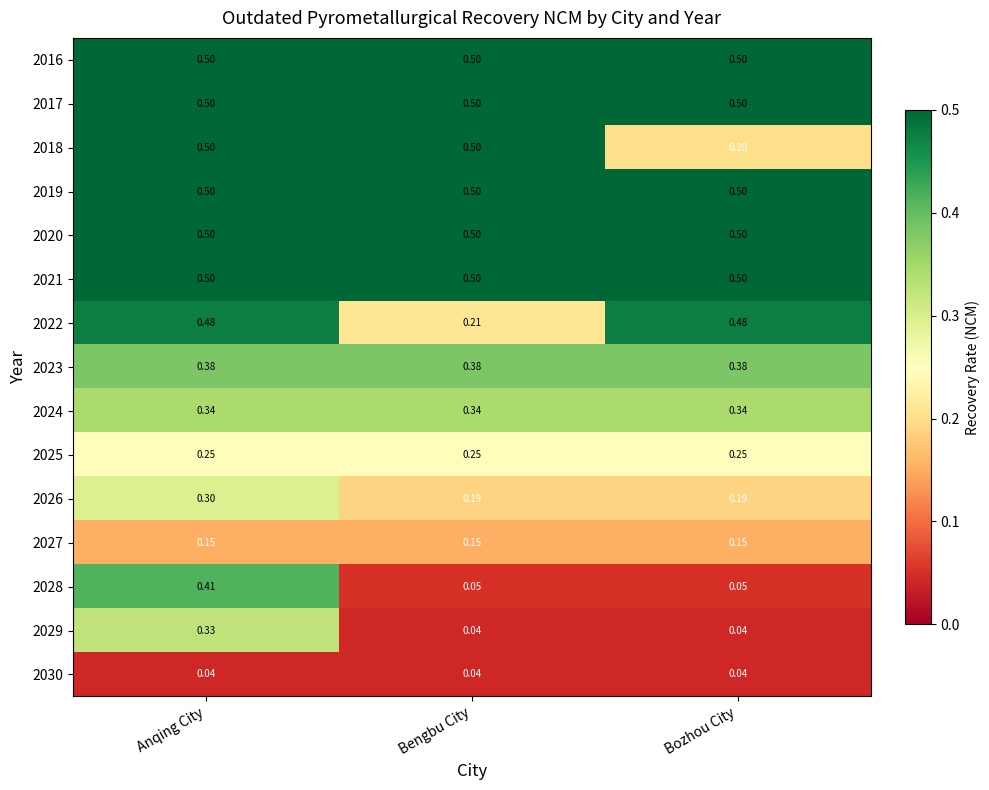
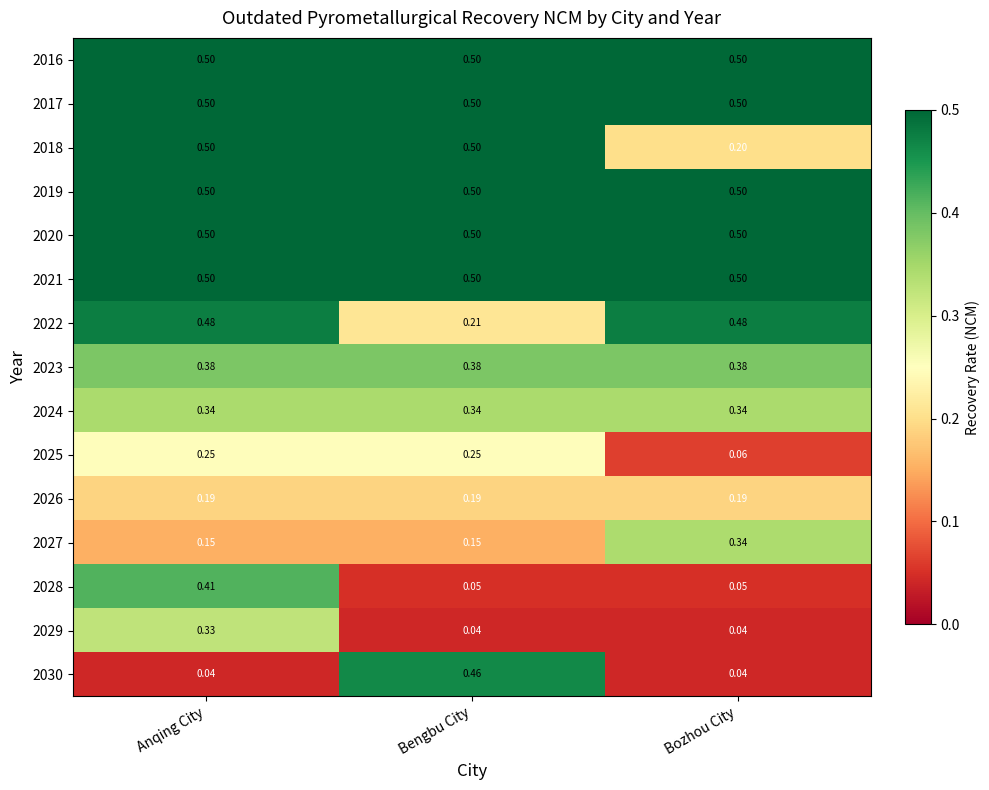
  {
    "2016": {
      "Anqing City": 0.50,
      "Bengbu City": 0.50,
      "Bozhou City": 0.50
    },
    "2017": {
      "Anqing City": 0.50,
      "Bengbu City": 0.50,
      "Bozhou City": 0.50
    },
    "2018": {
      "Anqing City": 0.50,
      "Bengbu City": 0.50,
      "Bozhou City": 0.20
    },
    "2019": {
      "Anqing City": 0.50,
      "Bengbu City": 0.50,
      "Bozhou City": 0.50
    },
    "2020": {
      "Anqing City": 0.50,
      "Bengbu City": 0.50,
      "Bozhou City": 0.50
    },
    "2021": {
      "Anqing City": 0.50,
      "Bengbu City": 0.50,
      "Bozhou City": 0.50
    },
    "2022": {
      "Anqing City": 0.48,
      "Bengbu City": 0.21,
      "Bozhou City": 0.48
    },
    "2023": {
      "Anqing City": 0.38,
      "Bengbu City": 0.38,
      "Bozhou City": 0.38
    },
    "2024": {
      "Anqing City": 0.34,
      "Bengbu City": 0.34,
      "Bozhou City": 0.34
    },
    "2025": {
      "Anqing City": 0.25,
      "Bengbu City": 0.25,
-     "Bozhou City": 0.25
+     "Bozhou City": 0.06
    },
    "2026": {
-     "Anqing City": 0.30,
+     "Anqing City": 0.19,
      "Bengbu City": 0.19,
      "Bozhou City": 0.19
    },
    "2027": {
      "Anqing City": 0.15,
      "Bengbu City": 0.15,
-     "Bozhou City": 0.15
+     "Bozhou City": 0.34
    },
    "2028": {
      "Anqing City": 0.41,
      "Bengbu City": 0.05,
      "Bozhou City": 0.05
    },
    "2029": {
      "Anqing City": 0.33,
      "Bengbu City": 0.04,
      "Bozhou City": 0.04
    },
    "2030": {
      "Anqing City": 0.04,
-     "Bengbu City": 0.04,
+     "Bengbu City": 0.46,
      "Bozhou City": 0.04
    }
  }
